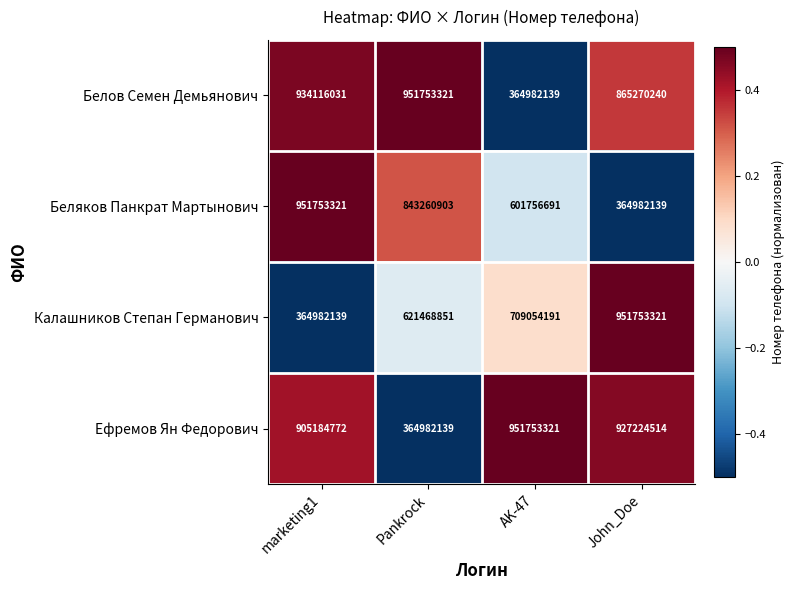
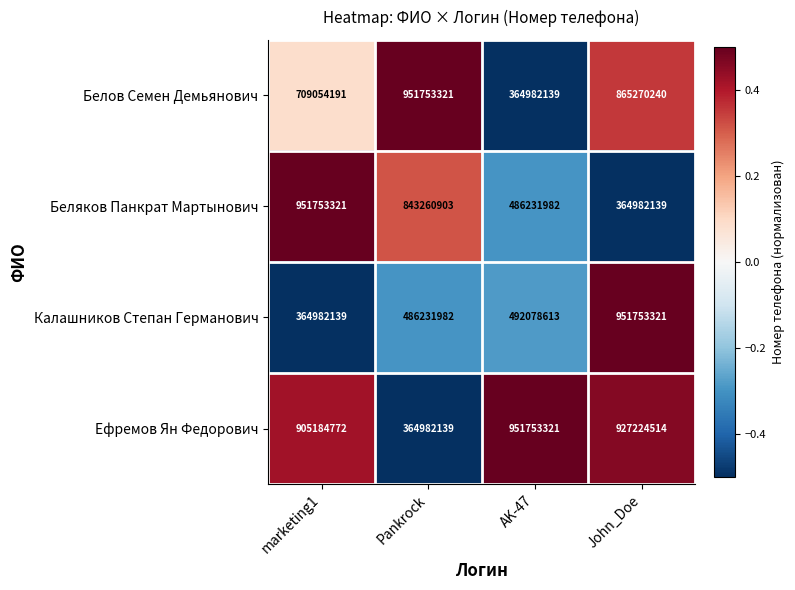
  {
    "Белов Семен Демьянович": {
-     "marketing1": 934116031,
+     "marketing1": 709054191,
      "Pankrock": 951753321,
      "AK-47": 364982139,
      "John_Doe": 865270240
    },
    "Беляков Панкрат Мартынович": {
      "marketing1": 951753321,
      "Pankrock": 843260903,
-     "AK-47": 601756691,
+     "AK-47": 486231982,
      "John_Doe": 364982139
    },
    "Калашников Степан Германович": {
      "marketing1": 364982139,
-     "Pankrock": 621468851,
-     "AK-47": 709054191,
+     "Pankrock": 486231982,
+     "AK-47": 492078613,
      "John_Doe": 951753321
    },
    "Ефремов Ян Федорович": {
      "marketing1": 905184772,
      "Pankrock": 364982139,
      "AK-47": 951753321,
      "John_Doe": 927224514
    }
  }
